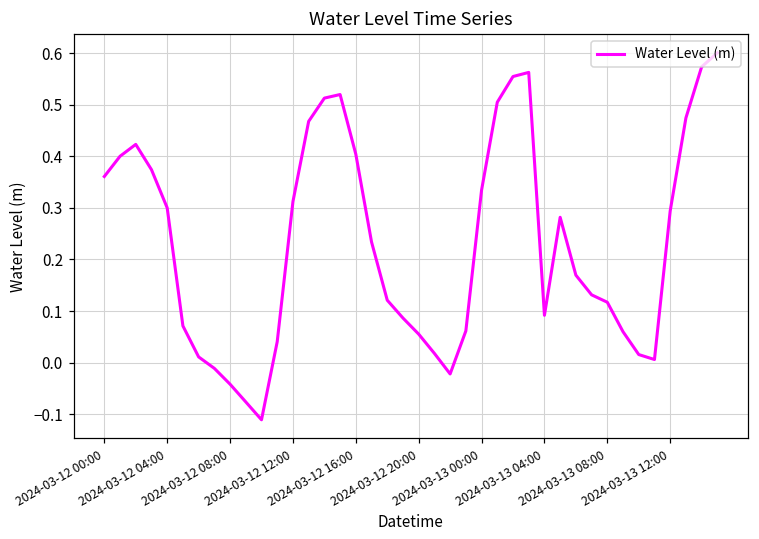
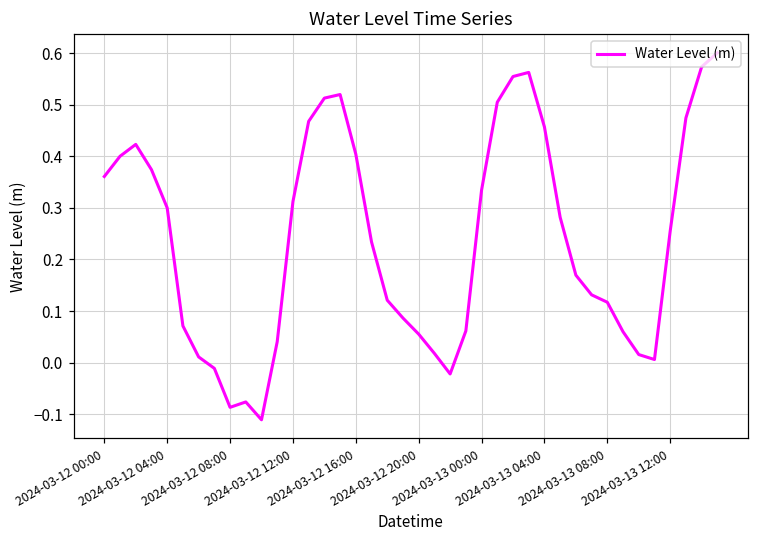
  {
    "2024-03-12 00:00": 0.36,
    "2024-03-12 04:00": 0.30,
-   "2024-03-12 08:00": -0.04,
+   "2024-03-12 08:00": -0.09,
    "2024-03-12 12:00": 0.31,
    "2024-03-12 16:00": 0.40,
    "2024-03-12 20:00": 0.06,
    "2024-03-13 00:00": 0.33,
-   "2024-03-13 04:00": 0.09,
+   "2024-03-13 04:00": 0.46,
    "2024-03-13 08:00": 0.12,
-   "2024-03-13 12:00": 0.29
+   "2024-03-13 12:00": 0.26
  }
